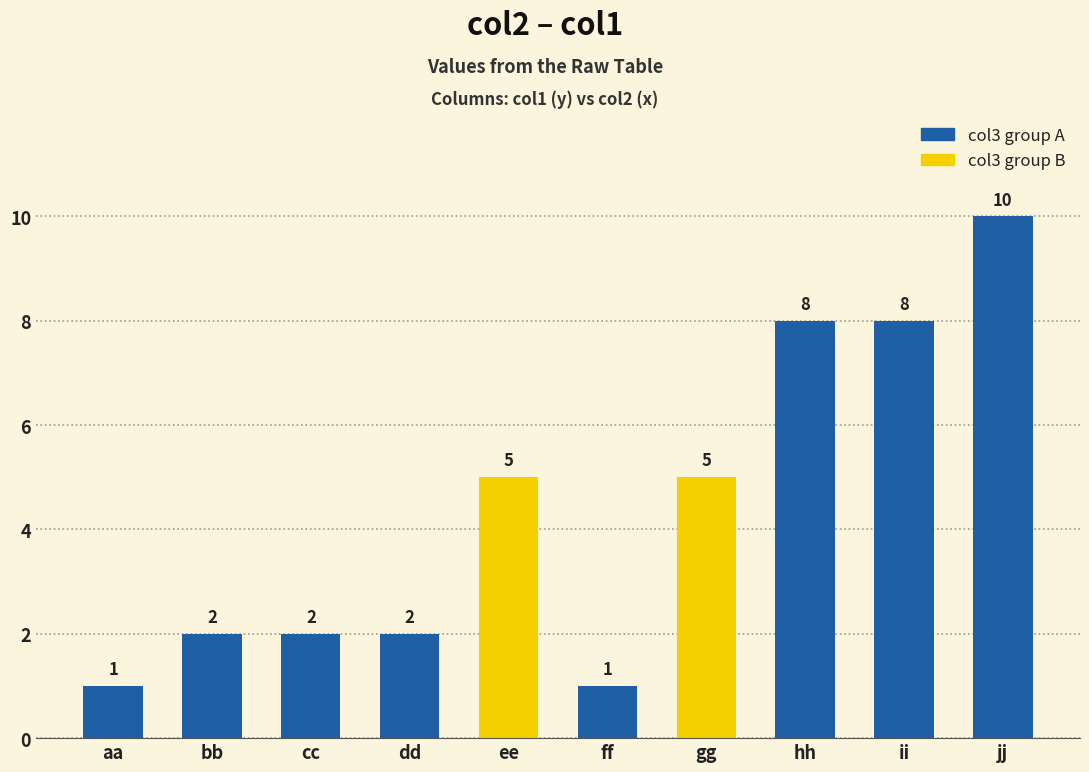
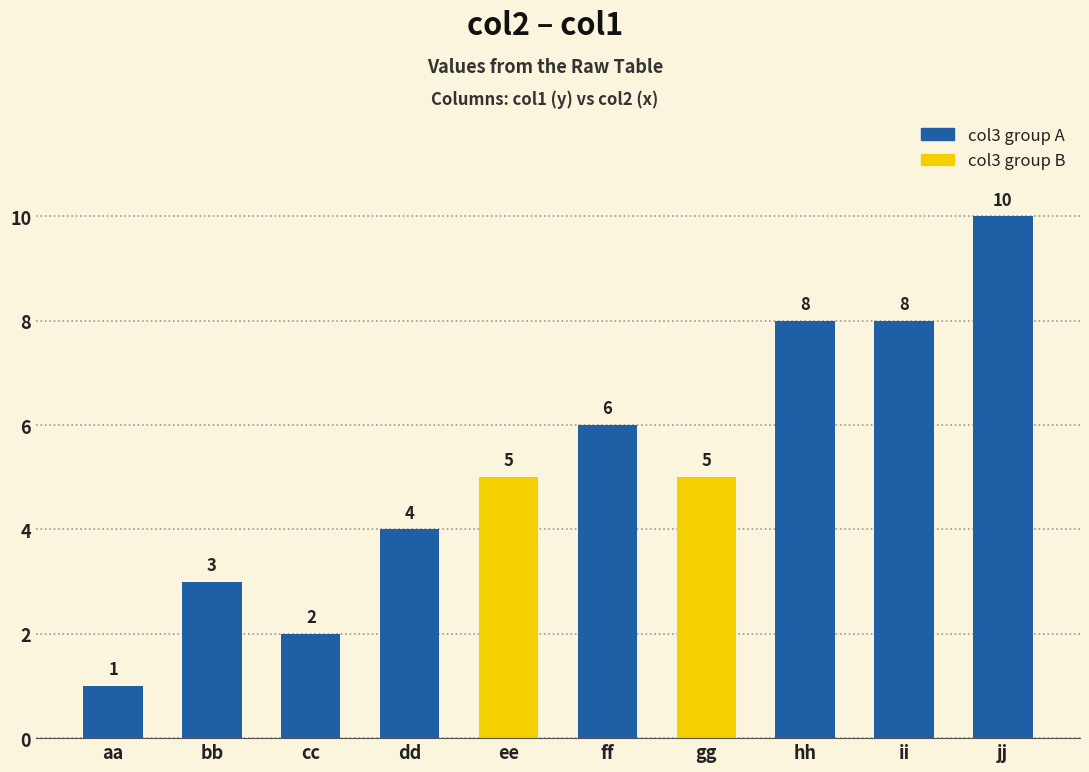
  {
    "aa": 1,
-   "bb": 2,
+   "bb": 3,
    "cc": 2,
-   "dd": 2,
+   "dd": 4,
    "ee": 5,
-   "ff": 1,
+   "ff": 6,
    "gg": 5,
    "hh": 8,
    "ii": 8,
    "jj": 10
  }
